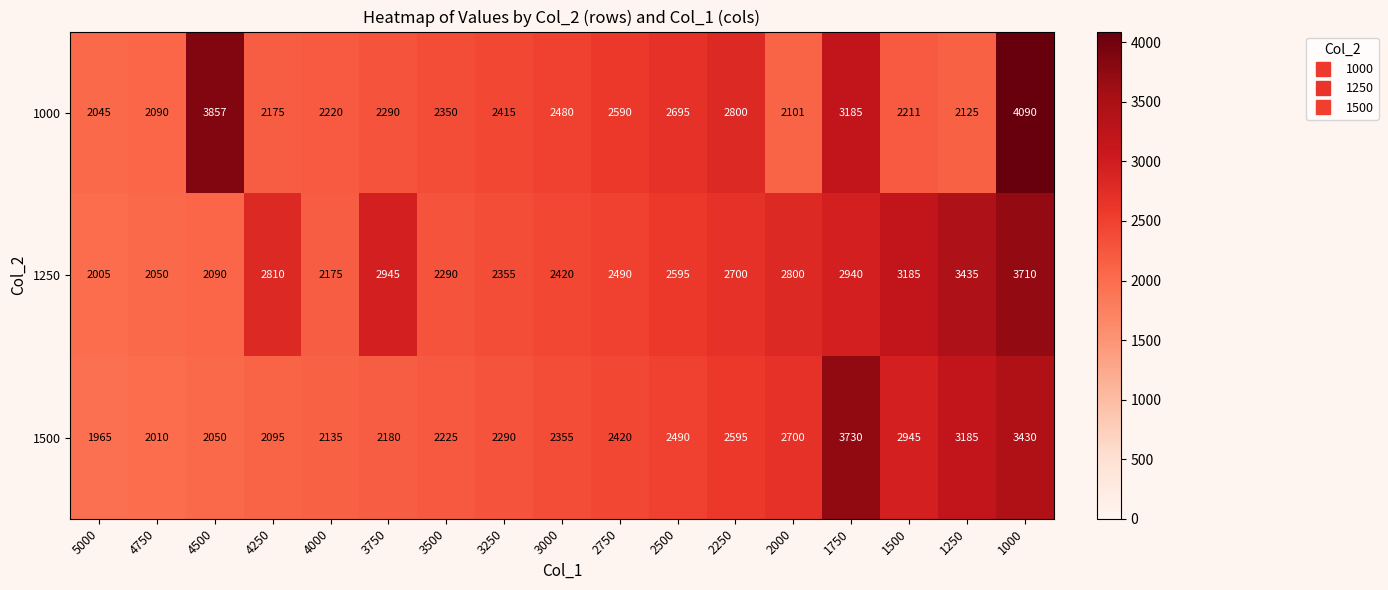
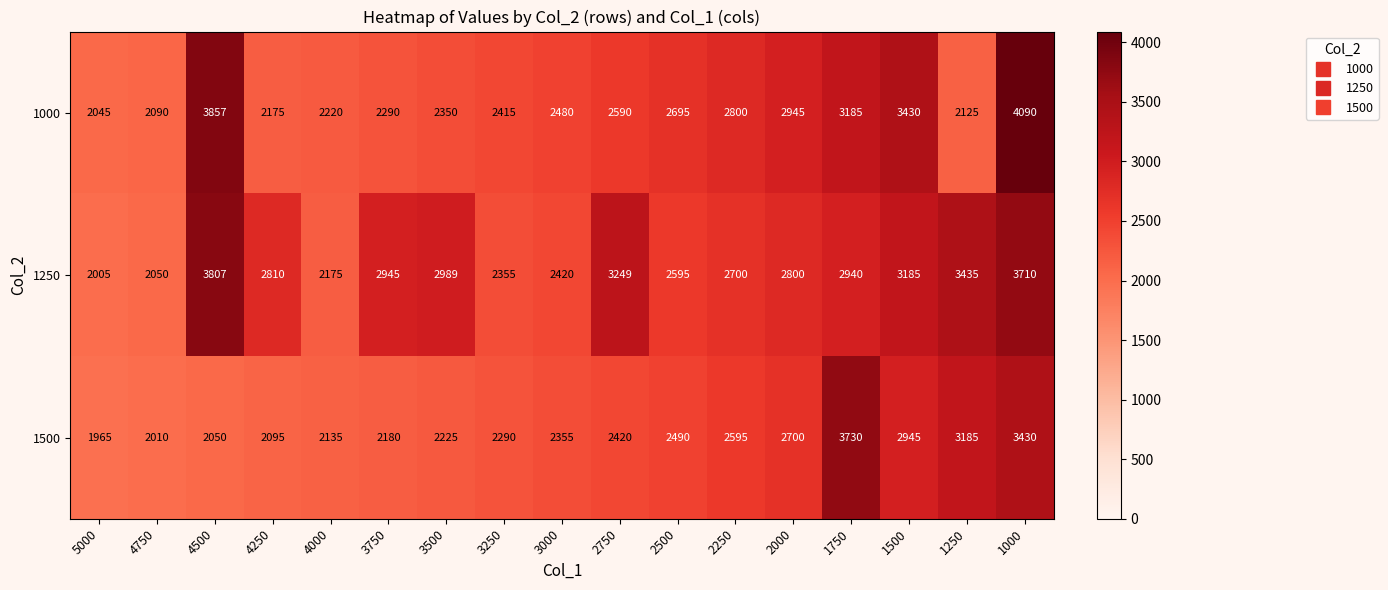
  {
    "1000": {
      "5000": 2045,
      "4750": 2090,
      "4500": 3857,
      "4250": 2175,
      "4000": 2220,
      "3750": 2290,
      "3500": 2350,
      "3250": 2415,
      "3000": 2480,
      "2750": 2590,
      "2500": 2695,
      "2250": 2800,
-     "2000": 2101,
+     "2000": 2945,
      "1750": 3185,
-     "1500": 2211,
+     "1500": 3430,
      "1250": 2125,
      "1000": 4090
    },
    "1250": {
      "5000": 2005,
      "4750": 2050,
-     "4500": 2090,
+     "4500": 3807,
      "4250": 2810,
      "4000": 2175,
      "3750": 2945,
-     "3500": 2290,
+     "3500": 2989,
      "3250": 2355,
      "3000": 2420,
-     "2750": 2490,
+     "2750": 3249,
      "2500": 2595,
      "2250": 2700,
      "2000": 2800,
      "1750": 2940,
      "1500": 3185,
      "1250": 3435,
      "1000": 3710
    },
    "1500": {
      "5000": 1965,
      "4750": 2010,
      "4500": 2050,
      "4250": 2095,
      "4000": 2135,
      "3750": 2180,
      "3500": 2225,
      "3250": 2290,
      "3000": 2355,
      "2750": 2420,
      "2500": 2490,
      "2250": 2595,
      "2000": 2700,
      "1750": 3730,
      "1500": 2945,
      "1250": 3185,
      "1000": 3430
    }
  }
